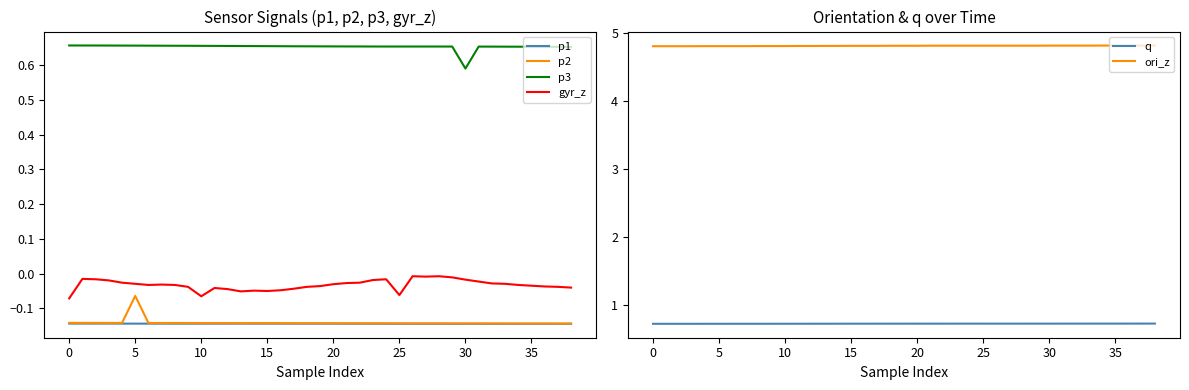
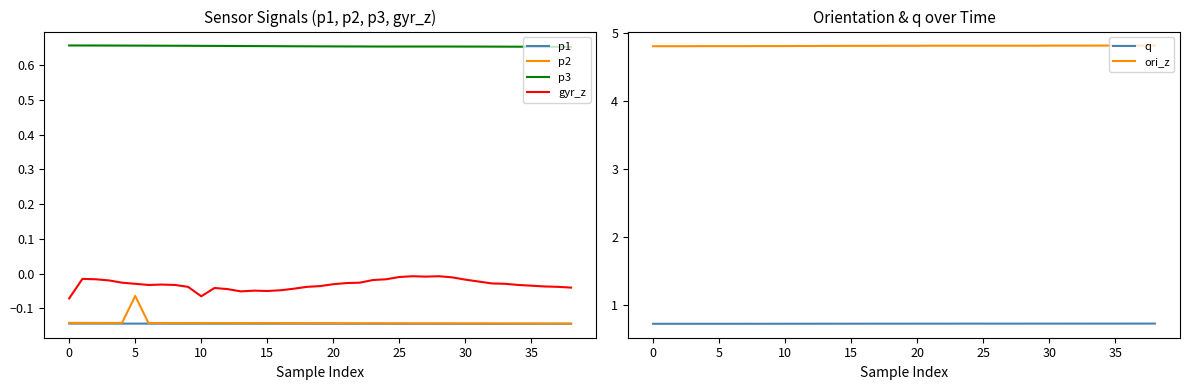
  {
    "Sensor Signals (p1, p2, p3, gyr_z)": {
      "p1": {
        "5": -0.14
      },
      "p2": {
        "5": -0.06
      },
      "p3": {
        "0": 0.66,
        "5": 0.66,
        "10": 0.66,
        "15": 0.65,
        "20": 0.65,
        "25": 0.65,
-       "30": 0.59
+       "30": 0.65
      },
      "gyr_z": {
        "0": -0.07,
        "5": -0.03,
        "10": -0.07,
        "15": -0.05,
        "20": -0.03,
-       "25": -0.06,
+       "25": -0.01,
        "30": -0.02,
        "35": -0.03
      }
    },
    "Orientation & q over Time": {
      "q": {
        "0": 0.7,
        "5": 0.7,
        "10": 0.7,
        "15": 0.7,
        "20": 0.7,
        "25": 0.7,
        "30": 0.7,
        "35": 0.7
      },
      "ori_z": {
        "0": 4.8,
        "5": 4.8,
        "10": 4.8,
        "15": 4.8,
        "20": 4.8,
        "25": 4.8,
        "30": 4.8
      }
    }
  }
